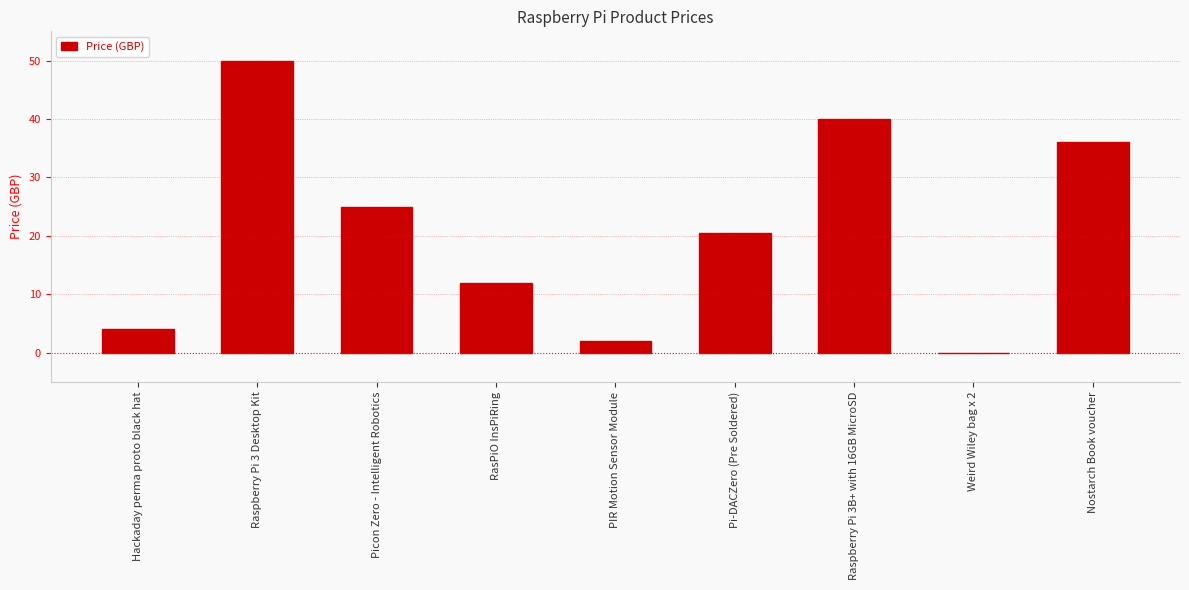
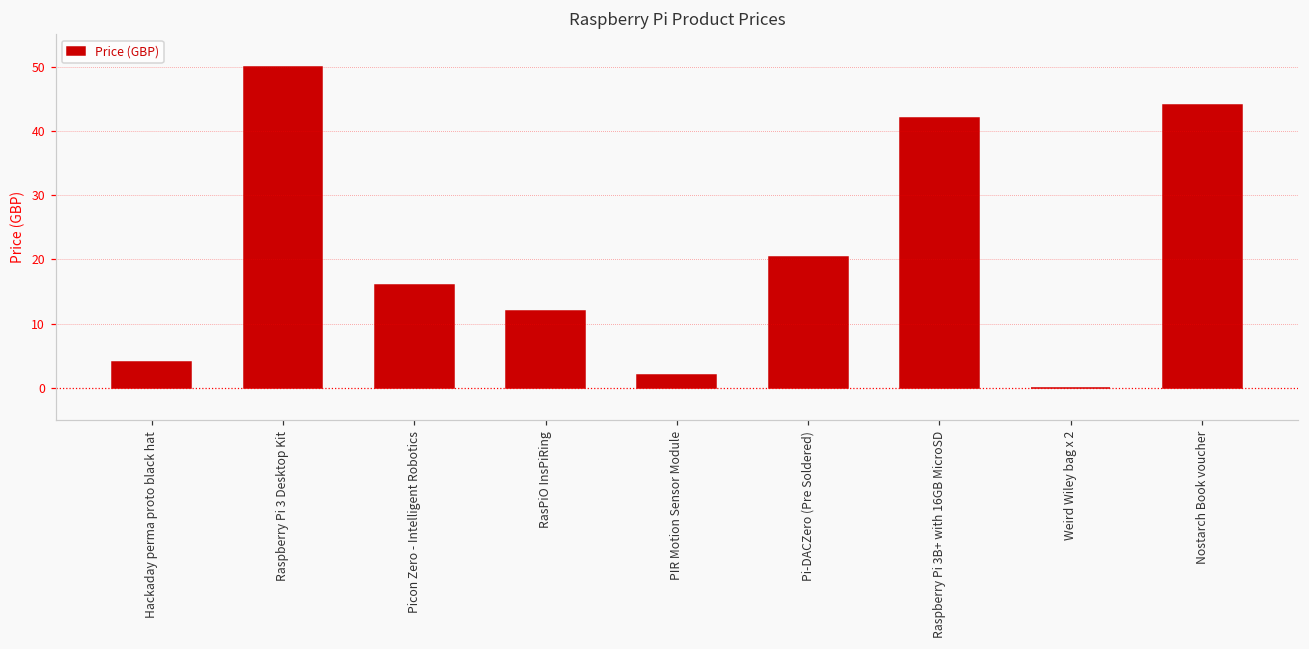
  {
    "Hackaday perma proto black hat": 4,
    "Raspberry Pi 3 Desktop Kit": 50,
-   "Picon Zero - Intelligent Robotics": 25,
+   "Picon Zero - Intelligent Robotics": 16,
    "RasPiO InsPiRing": 12,
    "PIR Motion Sensor Module": 2,
    "Pi-DACZero (Pre Soldered)": 20,
-   "Raspberry Pi 3B+ with 16GB MicroSD": 40,
+   "Raspberry Pi 3B+ with 16GB MicroSD": 42,
    "Weird Wiley bag x 2": 0,
-   "Nostarch Book voucher": 36
+   "Nostarch Book voucher": 44
  }
